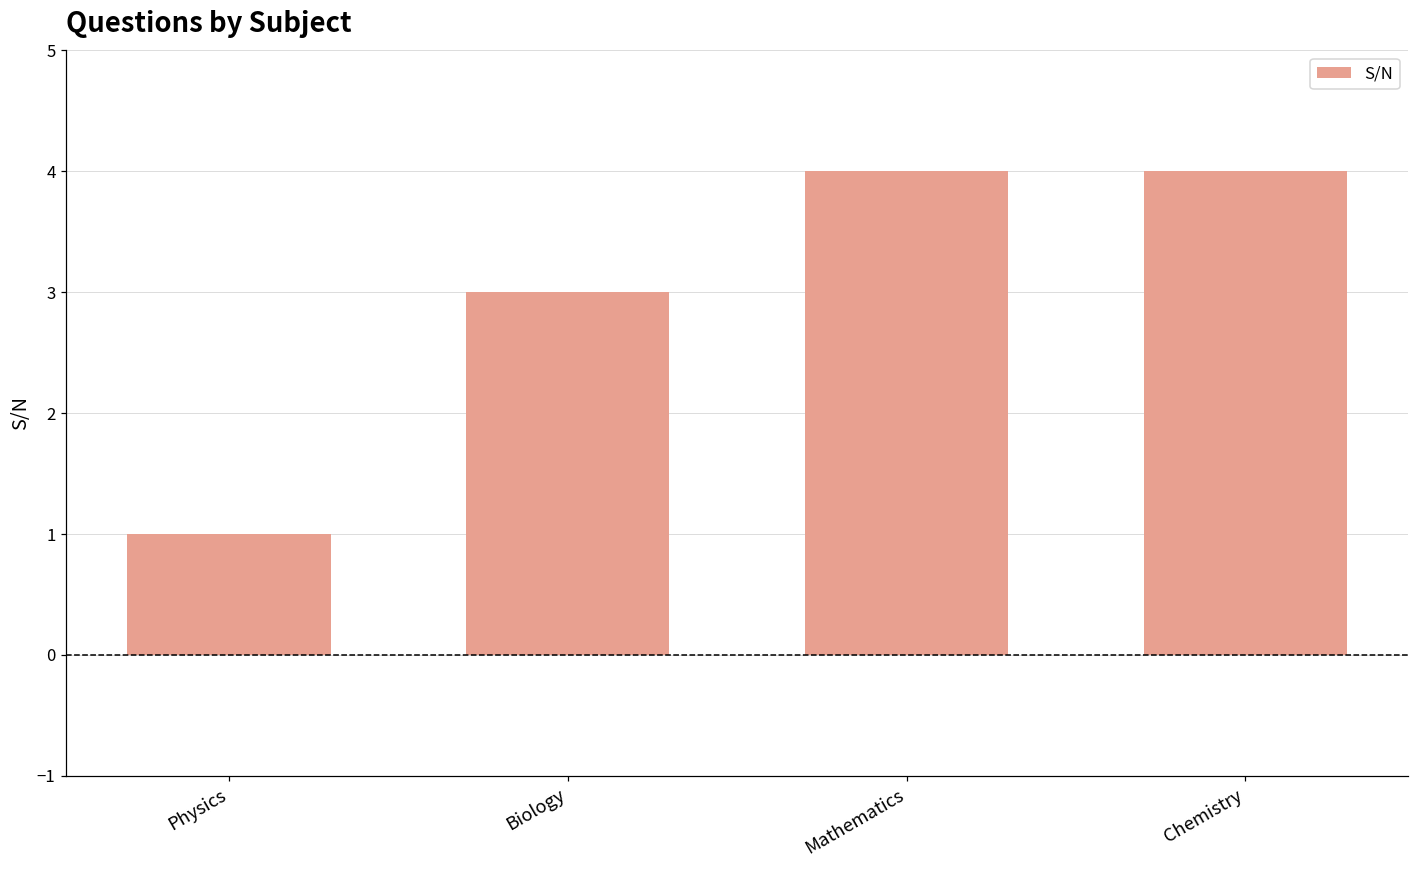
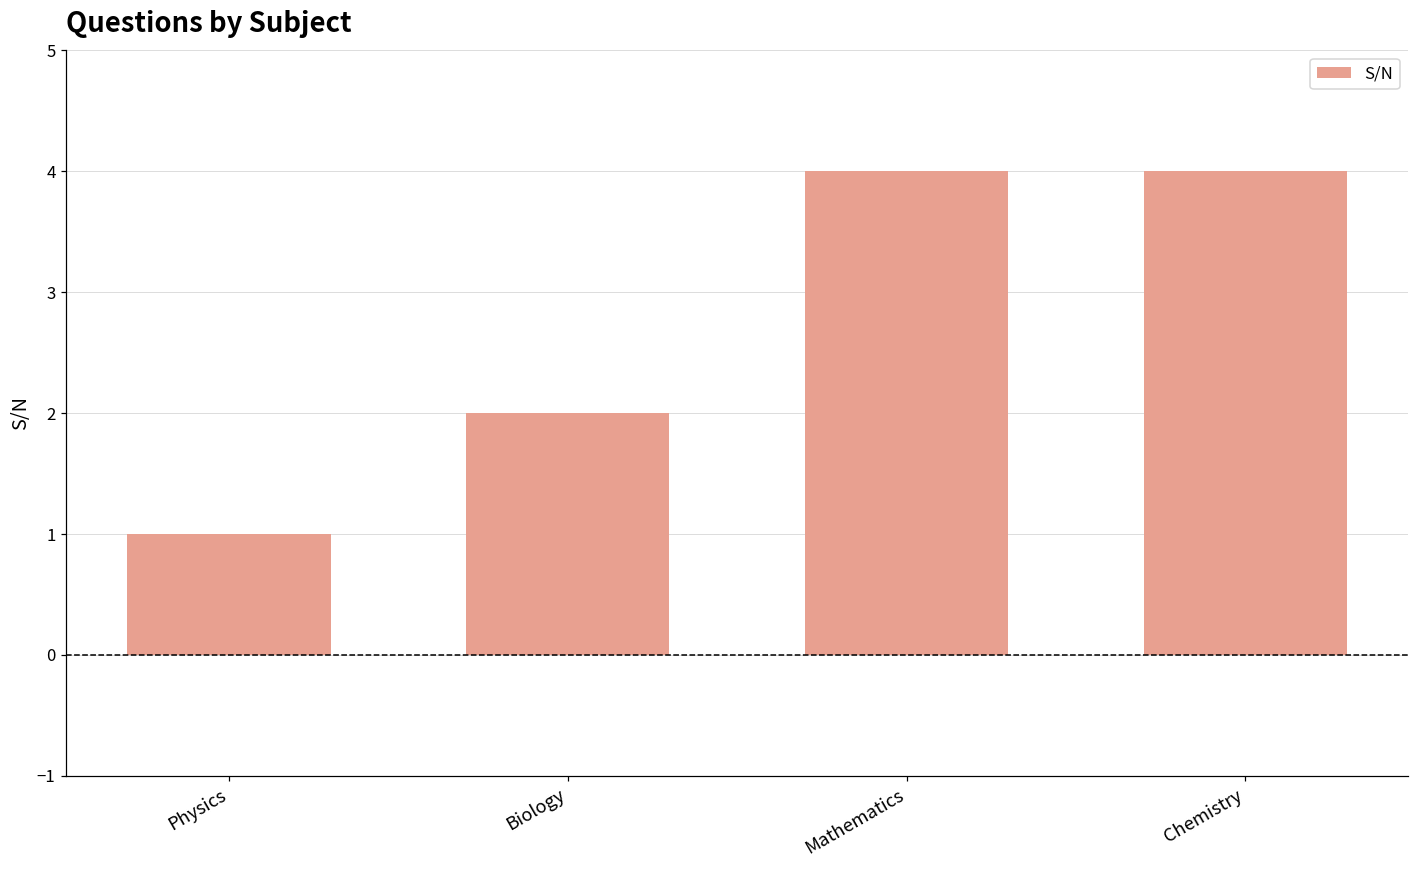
  {
    "Physics": 1,
-   "Biology": 3,
+   "Biology": 2,
    "Mathematics": 4,
    "Chemistry": 4
  }
